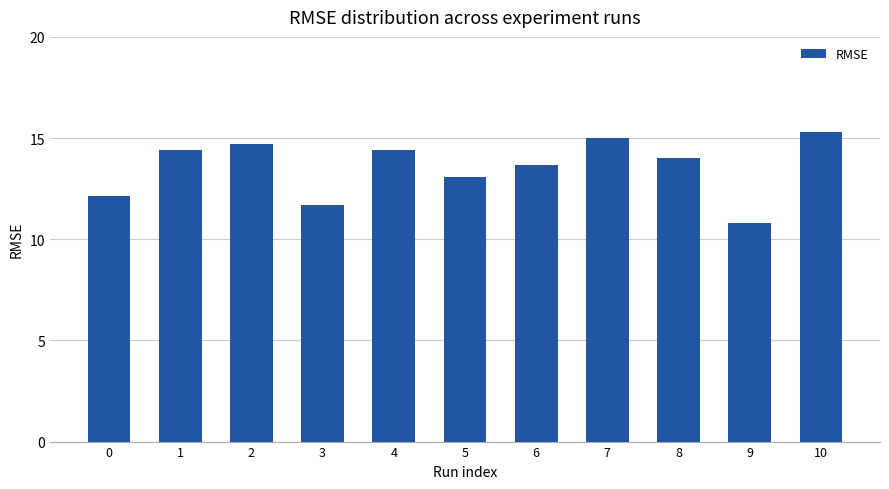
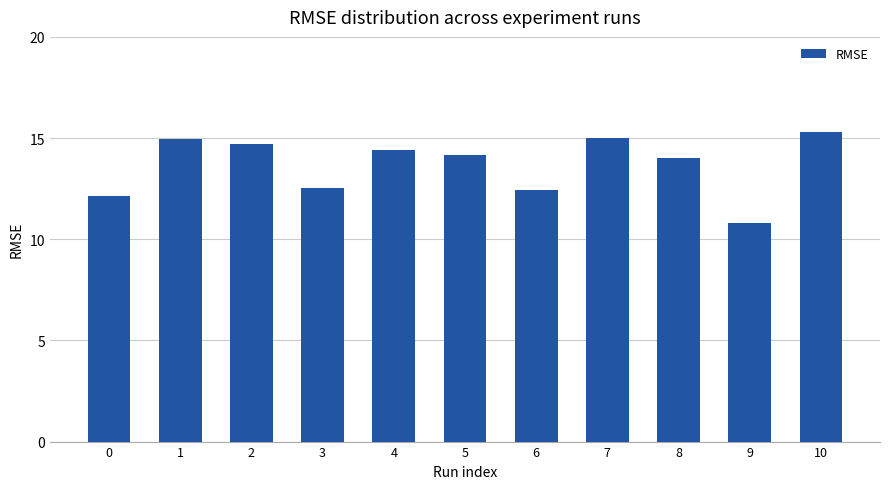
  {
    "0": 12.1,
-   "1": 14.4,
+   "1": 15.0,
    "2": 14.7,
-   "3": 11.7,
+   "3": 12.5,
    "4": 14.4,
-   "5": 13.1,
-   "6": 13.7,
+   "5": 14.1,
+   "6": 12.4,
    "7": 15.0,
    "8": 14.0,
    "9": 10.8,
    "10": 15.3
  }
